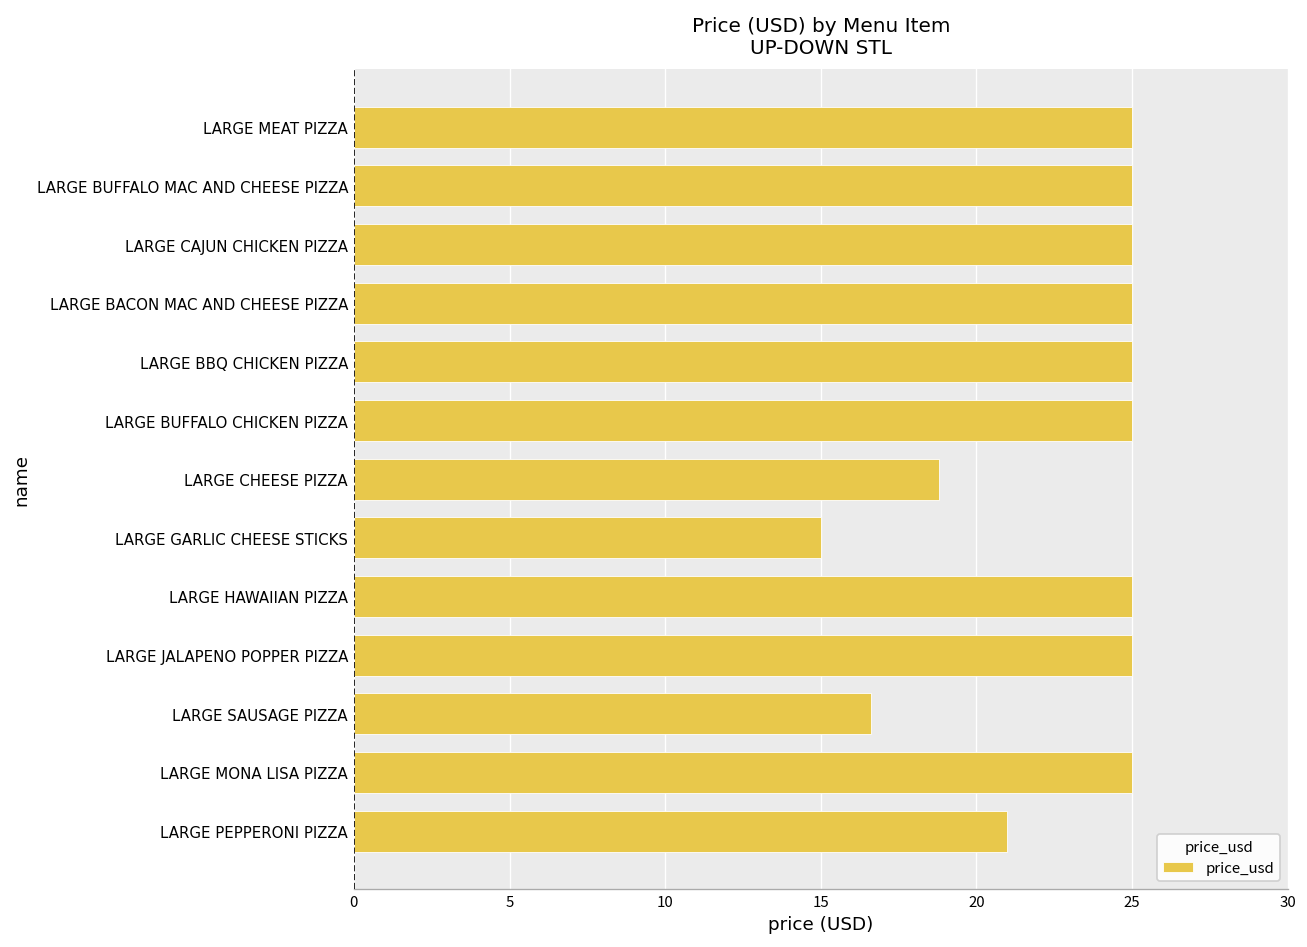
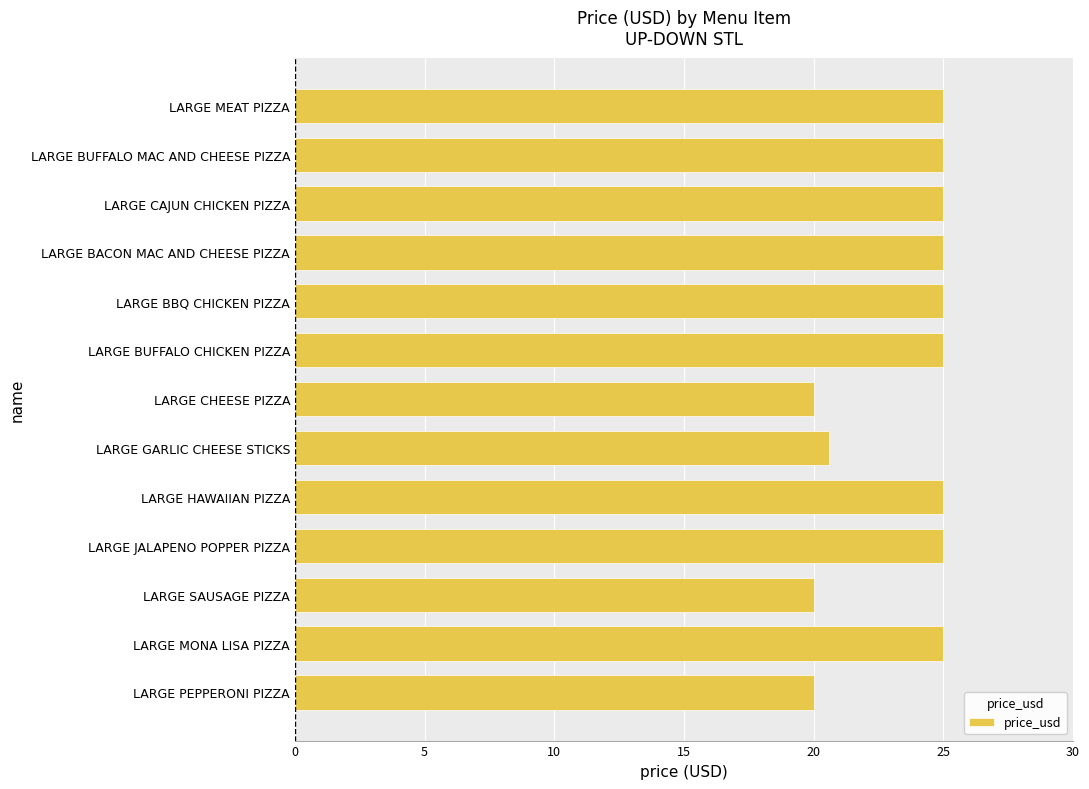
  {
    "LARGE MEAT PIZZA": 25.0,
    "LARGE BUFFALO MAC AND CHEESE PIZZA": 25.0,
    "LARGE CAJUN CHICKEN PIZZA": 25.0,
    "LARGE BACON MAC AND CHEESE PIZZA": 25.0,
    "LARGE BBQ CHICKEN PIZZA": 25.0,
    "LARGE BUFFALO CHICKEN PIZZA": 25.0,
-   "LARGE CHEESE PIZZA": 18.8,
-   "LARGE GARLIC CHEESE STICKS": 15.0,
+   "LARGE CHEESE PIZZA": 20.0,
+   "LARGE GARLIC CHEESE STICKS": 20.6,
    "LARGE HAWAIIAN PIZZA": 25.0,
    "LARGE JALAPENO POPPER PIZZA": 25.0,
-   "LARGE SAUSAGE PIZZA": 16.6,
+   "LARGE SAUSAGE PIZZA": 20.0,
    "LARGE MONA LISA PIZZA": 25.0,
-   "LARGE PEPPERONI PIZZA": 21
+   "LARGE PEPPERONI PIZZA": 20
  }
